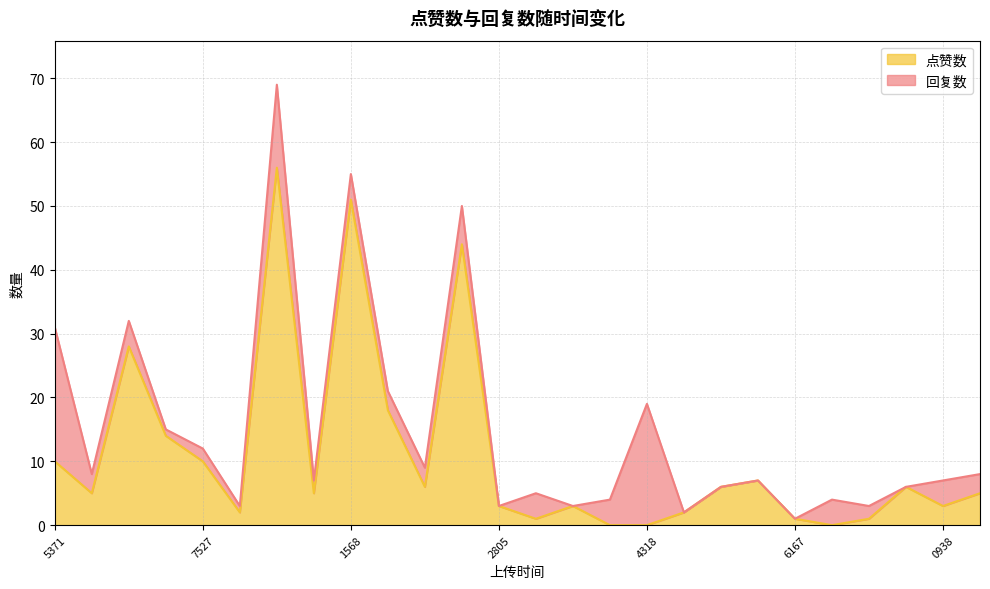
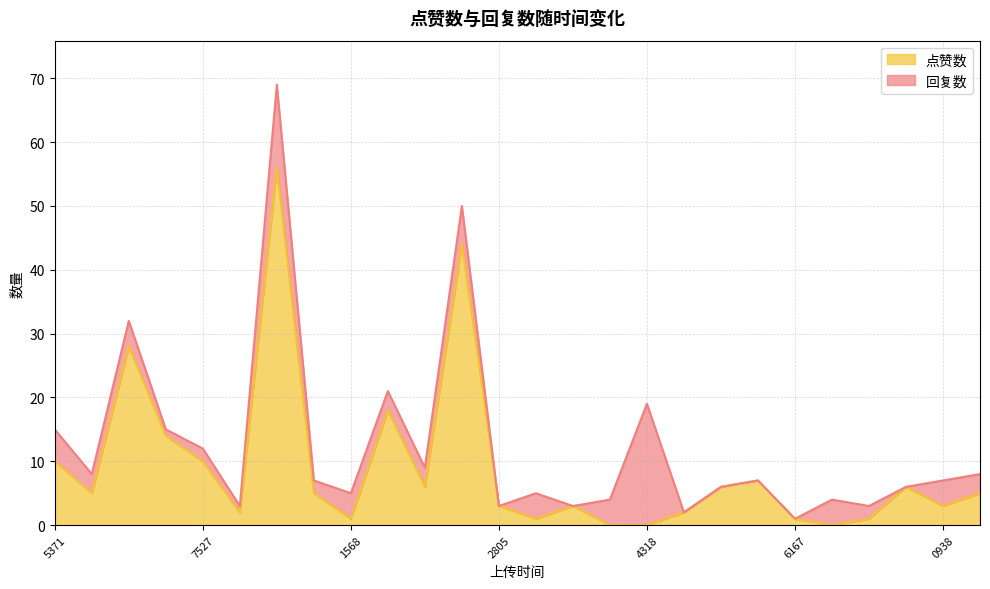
  {
    "点赞数": {
      "5371": 10,
      "7527": 10,
-     "1568": 51,
+     "1568": 1,
      "4318": 0,
      "0938": 3
    },
    "回复数": {
-     "5371": 21,
+     "5371": 5,
      "7527": 2,
      "1568": 4,
      "4318": 19,
      "0938": 4
    }
  }
